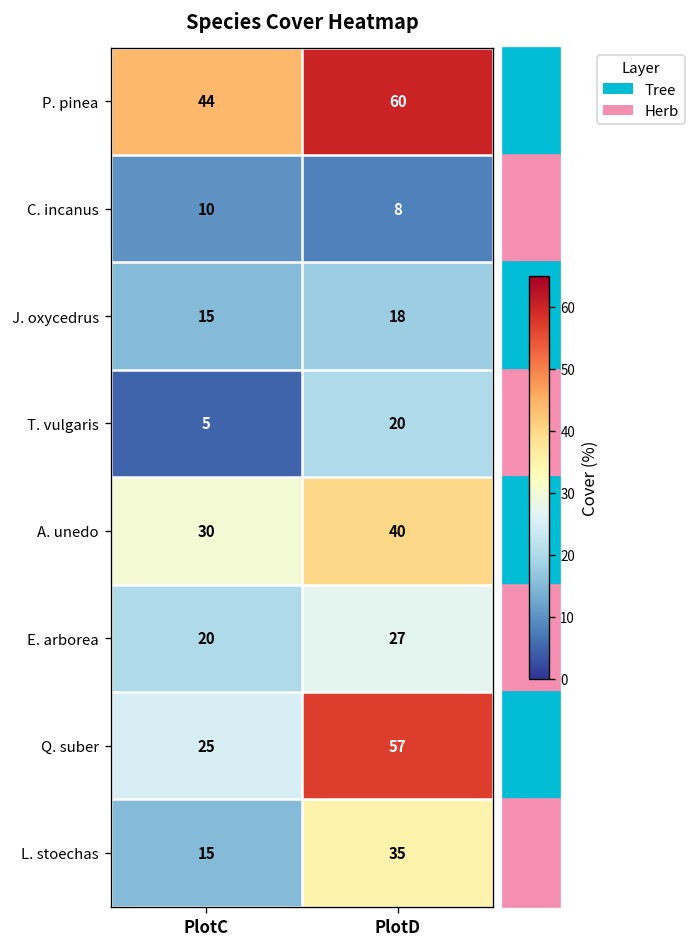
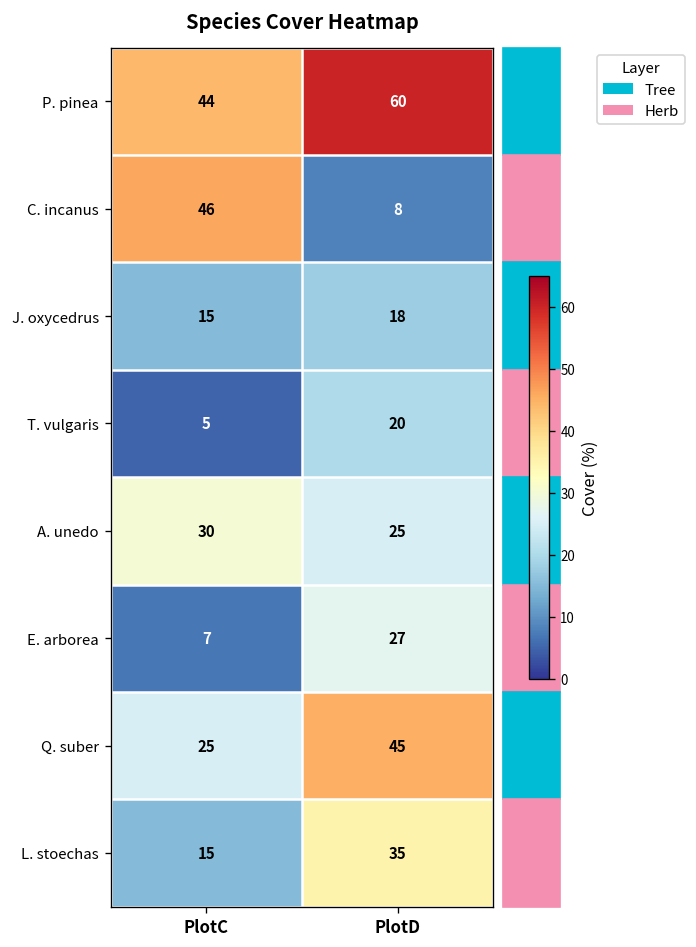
  {
    "P. pinea": {
      "PlotC": 44,
      "PlotD": 60
    },
    "C. incanus": {
-     "PlotC": 10,
+     "PlotC": 46,
      "PlotD": 8
    },
    "J. oxycedrus": {
      "PlotC": 15,
      "PlotD": 18
    },
    "T. vulgaris": {
      "PlotC": 5,
      "PlotD": 20
    },
    "A. unedo": {
      "PlotC": 30,
-     "PlotD": 40
+     "PlotD": 25
    },
    "E. arborea": {
-     "PlotC": 20,
+     "PlotC": 7,
      "PlotD": 27
    },
    "Q. suber": {
      "PlotC": 25,
-     "PlotD": 57
+     "PlotD": 45
    },
    "L. stoechas": {
      "PlotC": 15,
      "PlotD": 35
    }
  }
